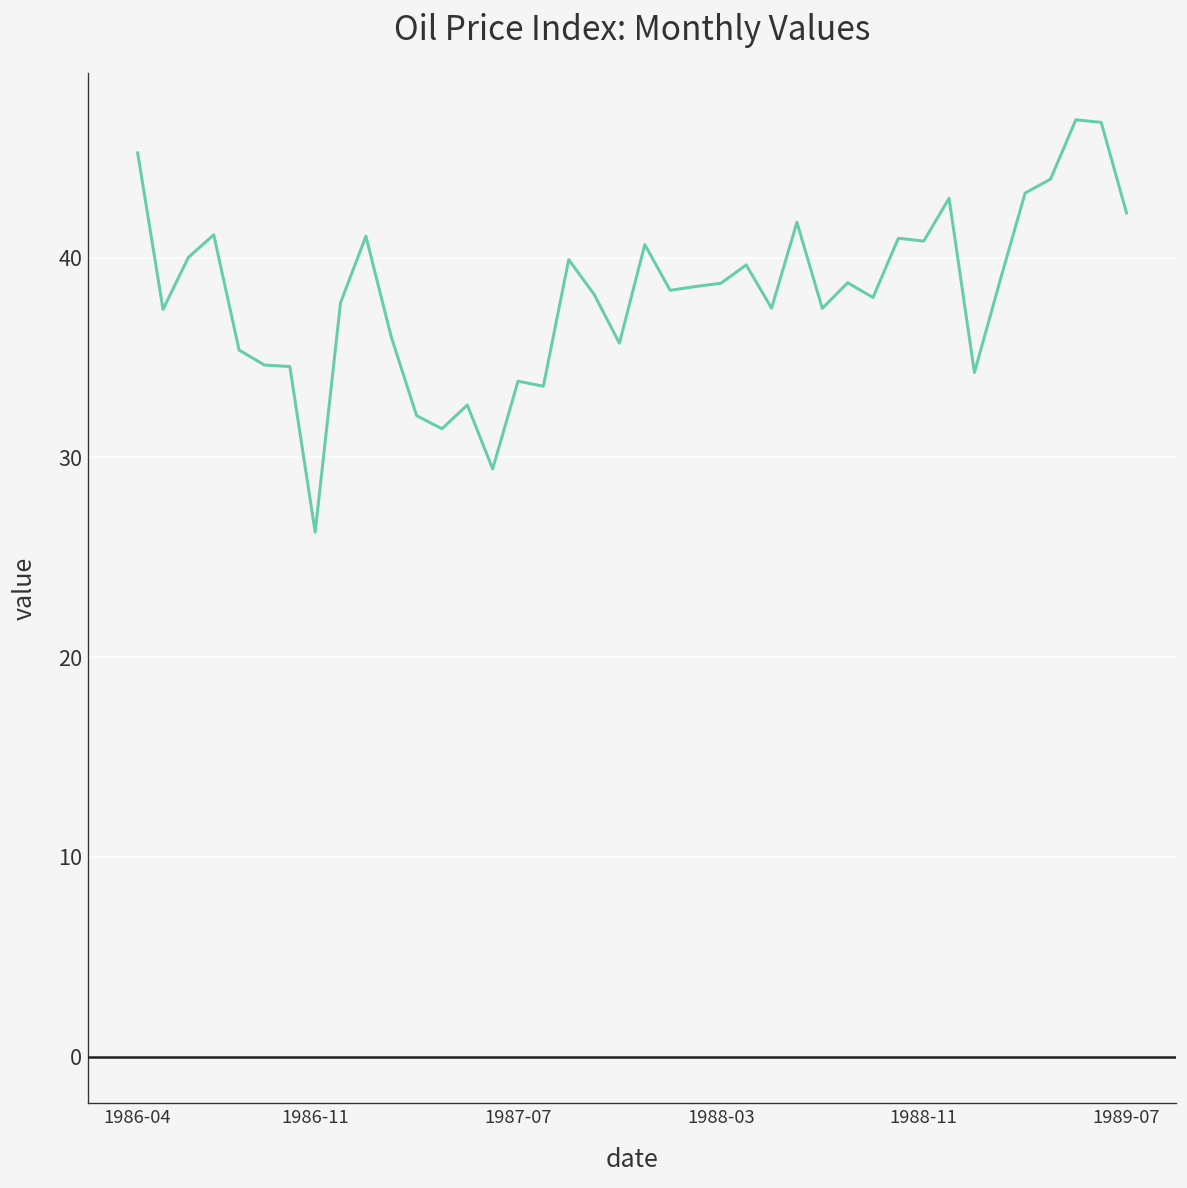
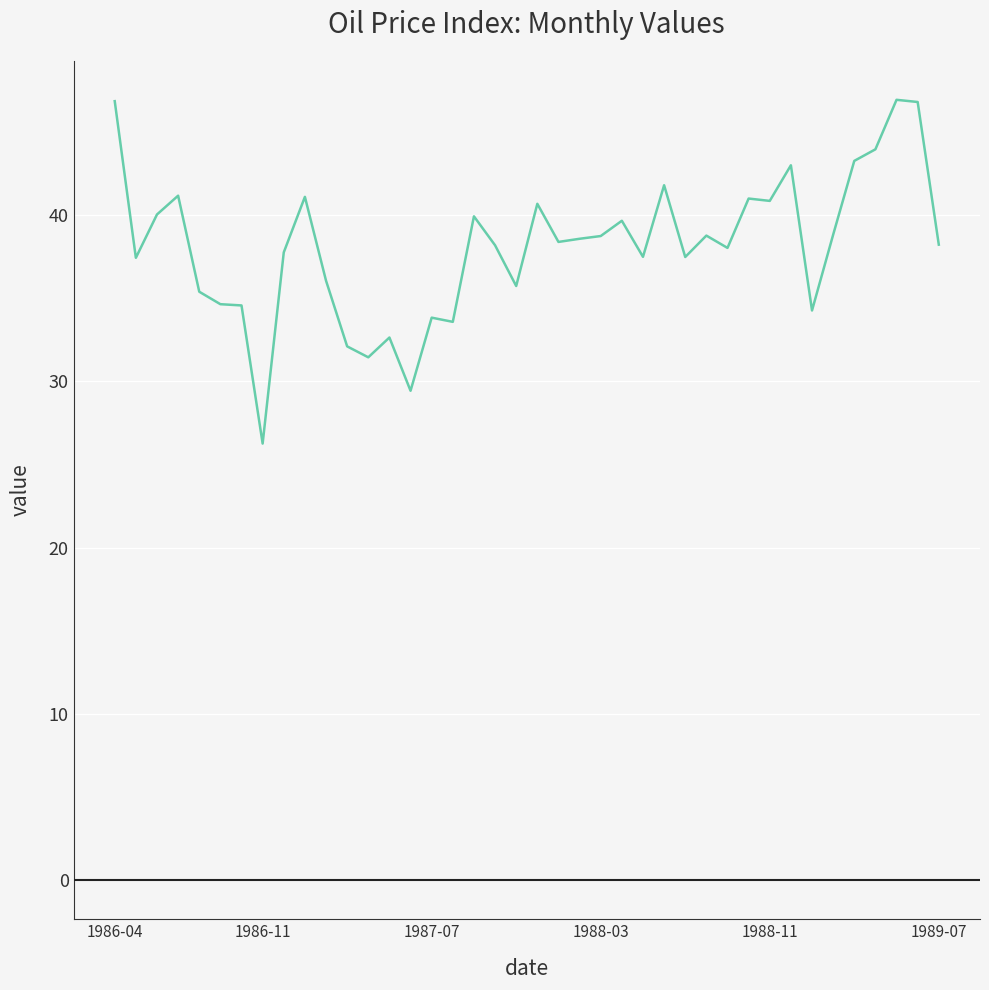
  {
-   "1986-04": 45.2,
+   "1986-04": 46.8,
    "1986-11": 26.2,
    "1987-07": 33.8,
    "1988-03": 38.7,
    "1988-11": 40.8,
-   "1989-07": 42.2
+   "1989-07": 38.2
  }
